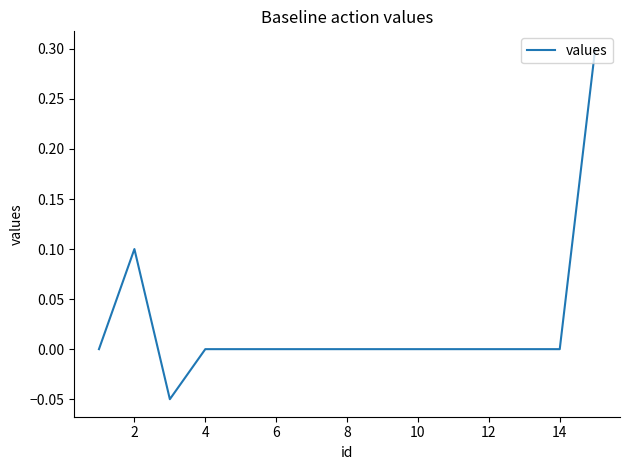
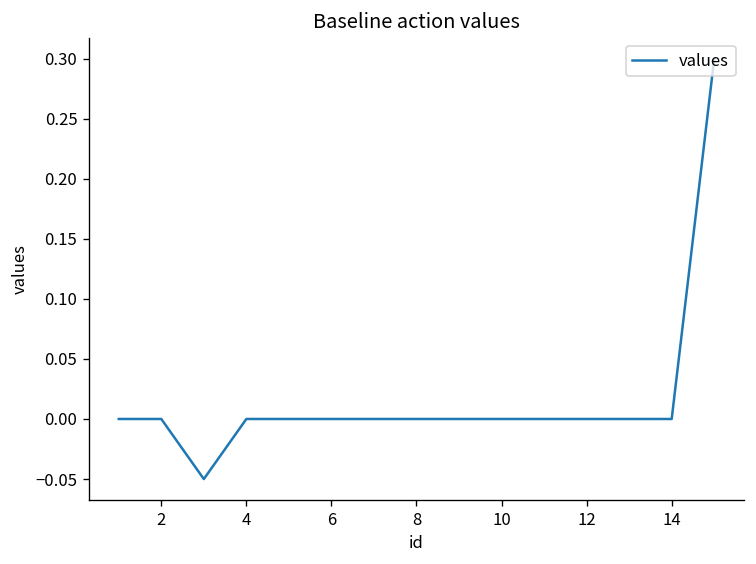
  {
-   "2": 0.1,
+   "2": 0.0,
    "4": 0.0,
    "6": 0.0,
    "8": 0.0,
    "10": 0.0,
    "12": 0.0,
    "14": 0.0
  }
